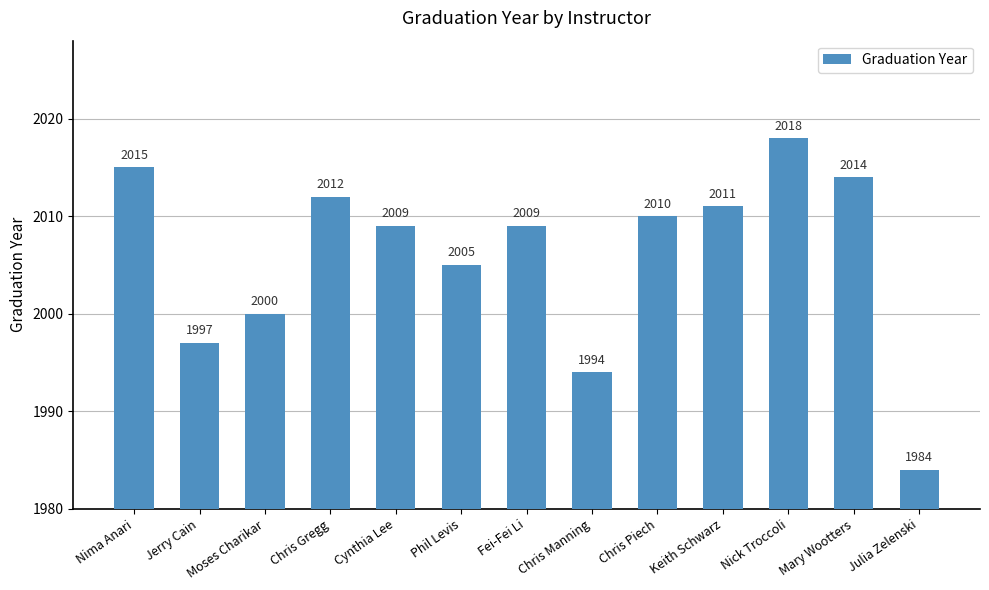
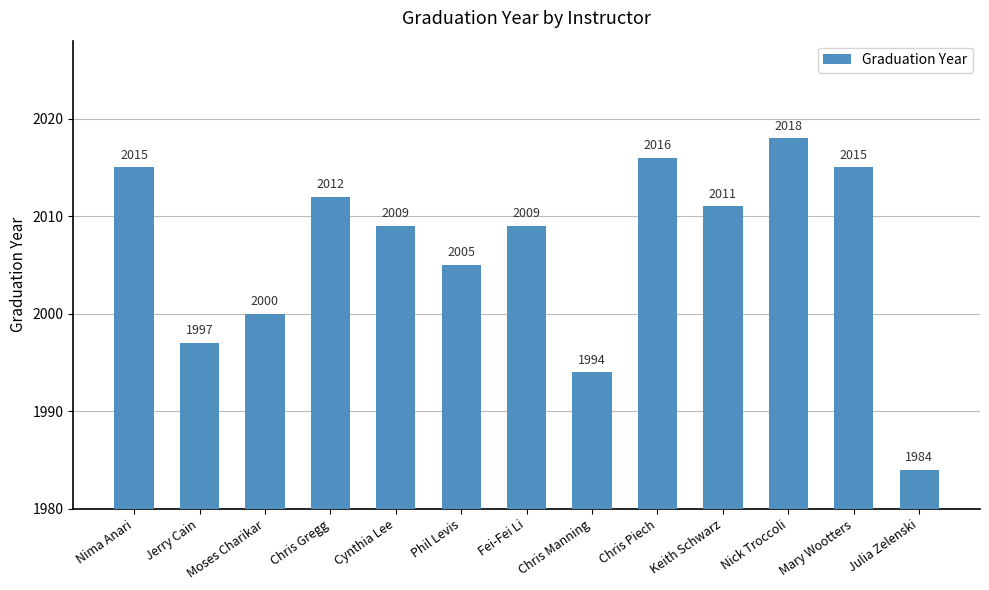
  {
    "Nima Anari": 2015,
    "Jerry Cain": 1997,
    "Moses Charikar": 2000,
    "Chris Gregg": 2012,
    "Cynthia Lee": 2009,
    "Phil Levis": 2005,
    "Fei-Fei Li": 2009,
    "Chris Manning": 1994,
-   "Chris Piech": 2010,
+   "Chris Piech": 2016,
    "Keith Schwarz": 2011,
    "Nick Troccoli": 2018,
-   "Mary Wootters": 2014,
+   "Mary Wootters": 2015,
    "Julia Zelenski": 1984
  }
